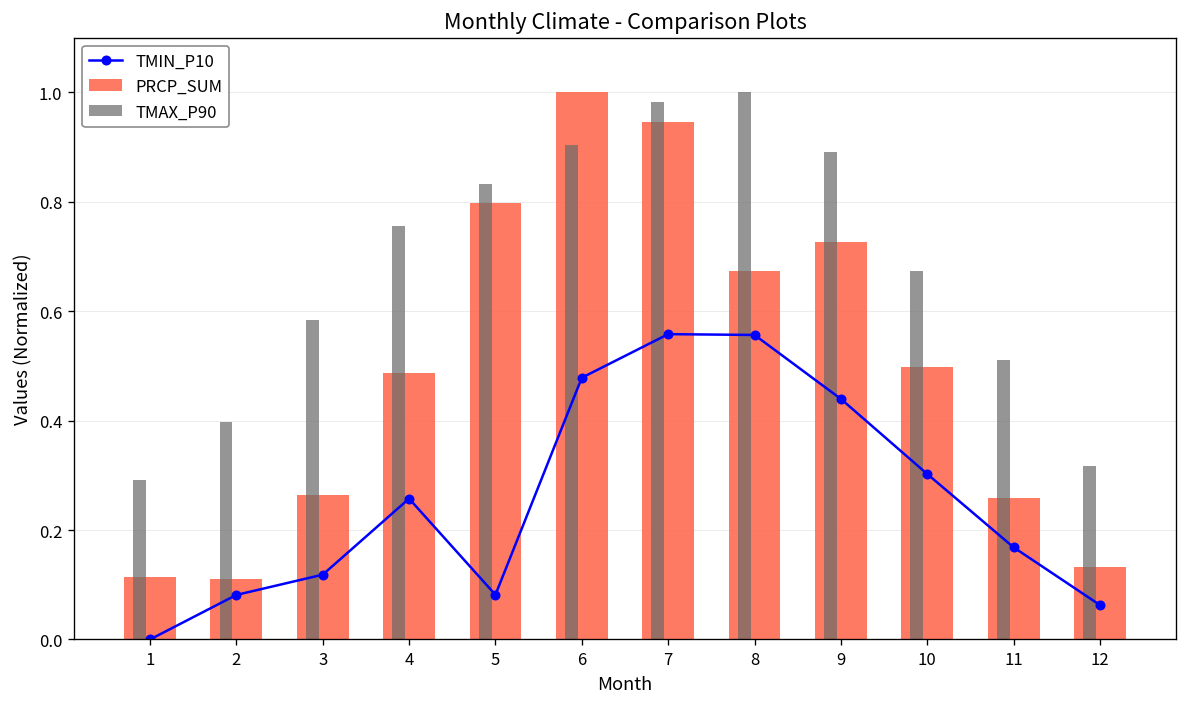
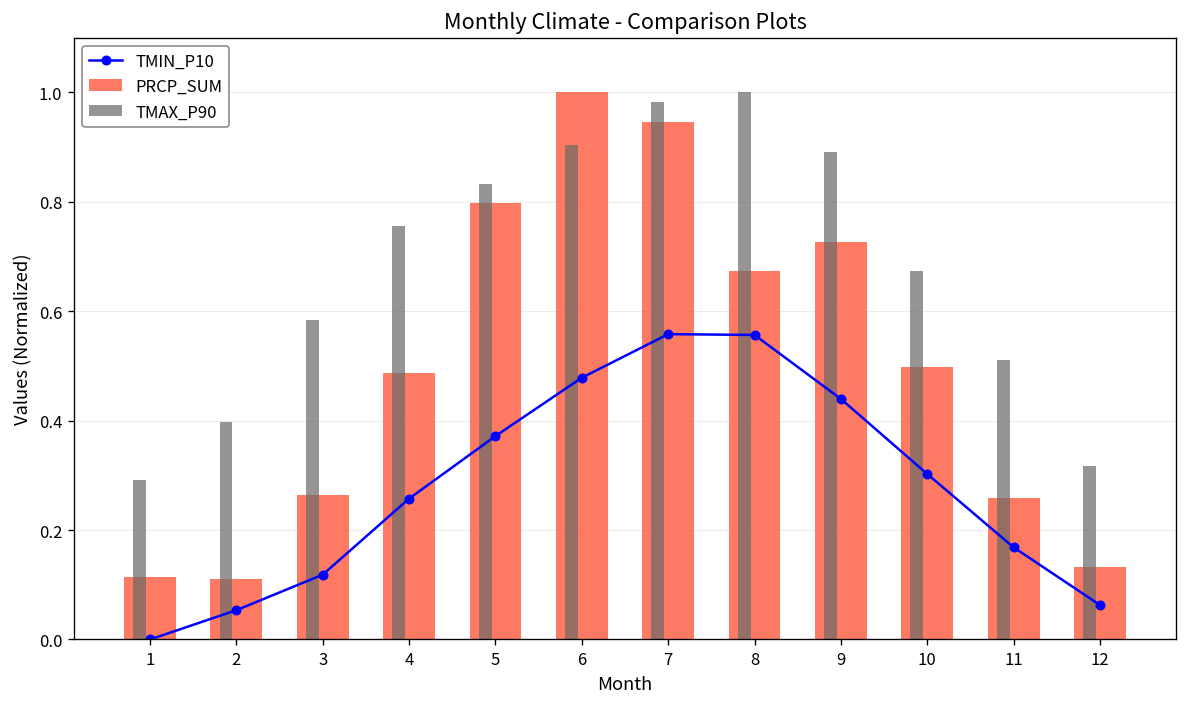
  {
    "TMIN_P10": {
      "1": 0.00,
-     "2": 0.08,
+     "2": 0.05,
      "3": 0.12,
      "4": 0.26,
-     "5": 0.08,
+     "5": 0.37,
      "6": 0.48,
      "7": 0.56,
      "8": 0.56,
      "9": 0.44,
      "10": 0.30,
      "11": 0.17,
      "12": 0.06
    },
    "PRCP_SUM": {
      "1": 0.11,
      "2": 0.11,
      "3": 0.26,
      "4": 0.49,
      "5": 0.80,
      "6": 1.00,
      "7": 0.95,
      "8": 0.67,
      "9": 0.73,
      "10": 0.50,
      "11": 0.26,
      "12": 0.13
    },
    "TMAX_P90": {
      "1": 0.29,
      "2": 0.40,
      "3": 0.58,
      "4": 0.76,
      "5": 0.83,
      "7": 0.98,
      "8": 1.00,
      "9": 0.89,
      "10": 0.67,
      "11": 0.51,
      "12": 0.32
    }
  }
